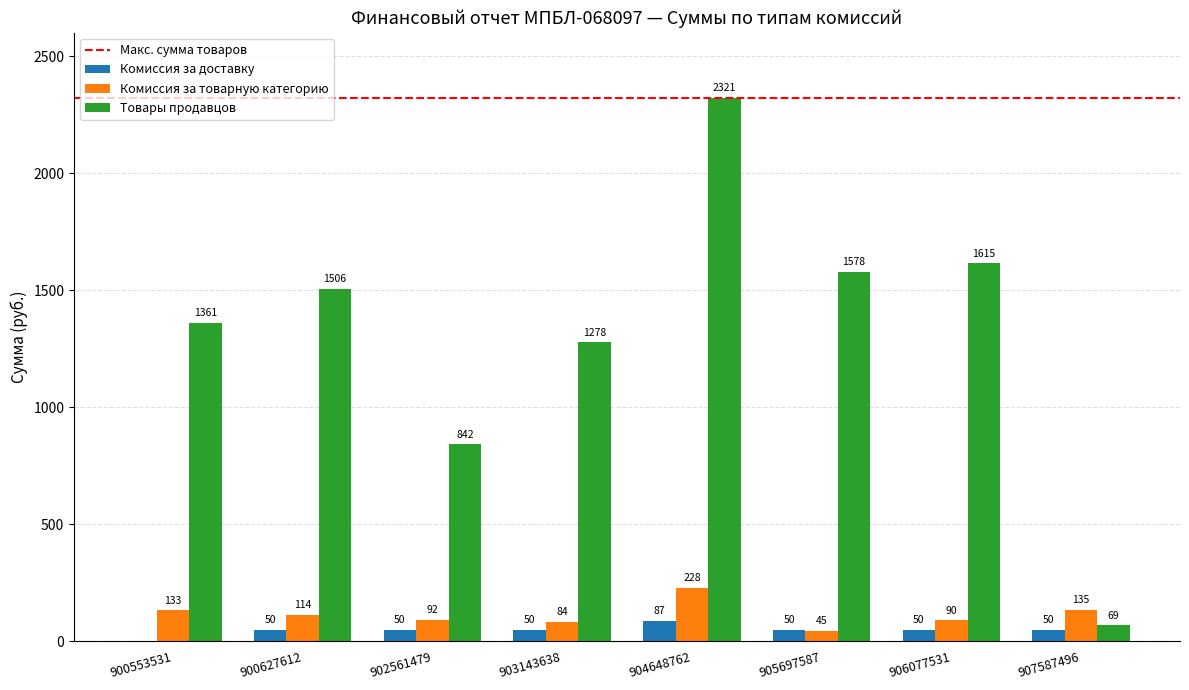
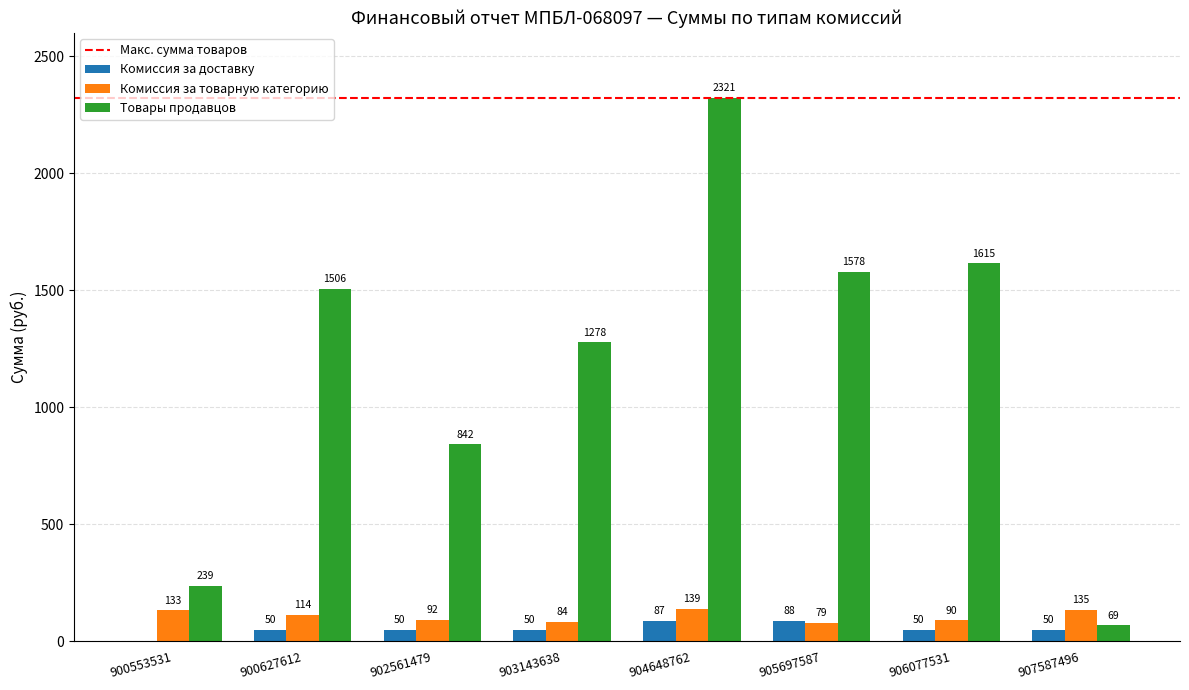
  {
    "Комиссия за доставку": {
      "900627612": 50,
      "902561479": 50,
      "903143638": 50,
      "904648762": 87,
-     "905697587": 50,
+     "905697587": 88,
      "906077531": 50,
      "907587496": 50
    },
    "Комиссия за товарную категорию": {
      "900553531": 133,
      "900627612": 114,
      "902561479": 92,
      "903143638": 84,
-     "904648762": 228,
-     "905697587": 45,
+     "904648762": 139,
+     "905697587": 79,
      "906077531": 90,
      "907587496": 135
    },
    "Товары продавцов": {
-     "900553531": 1361,
+     "900553531": 239,
      "900627612": 1506,
      "902561479": 842,
      "903143638": 1278,
      "904648762": 2321,
      "905697587": 1578,
      "906077531": 1615,
      "907587496": 69
    }
  }
